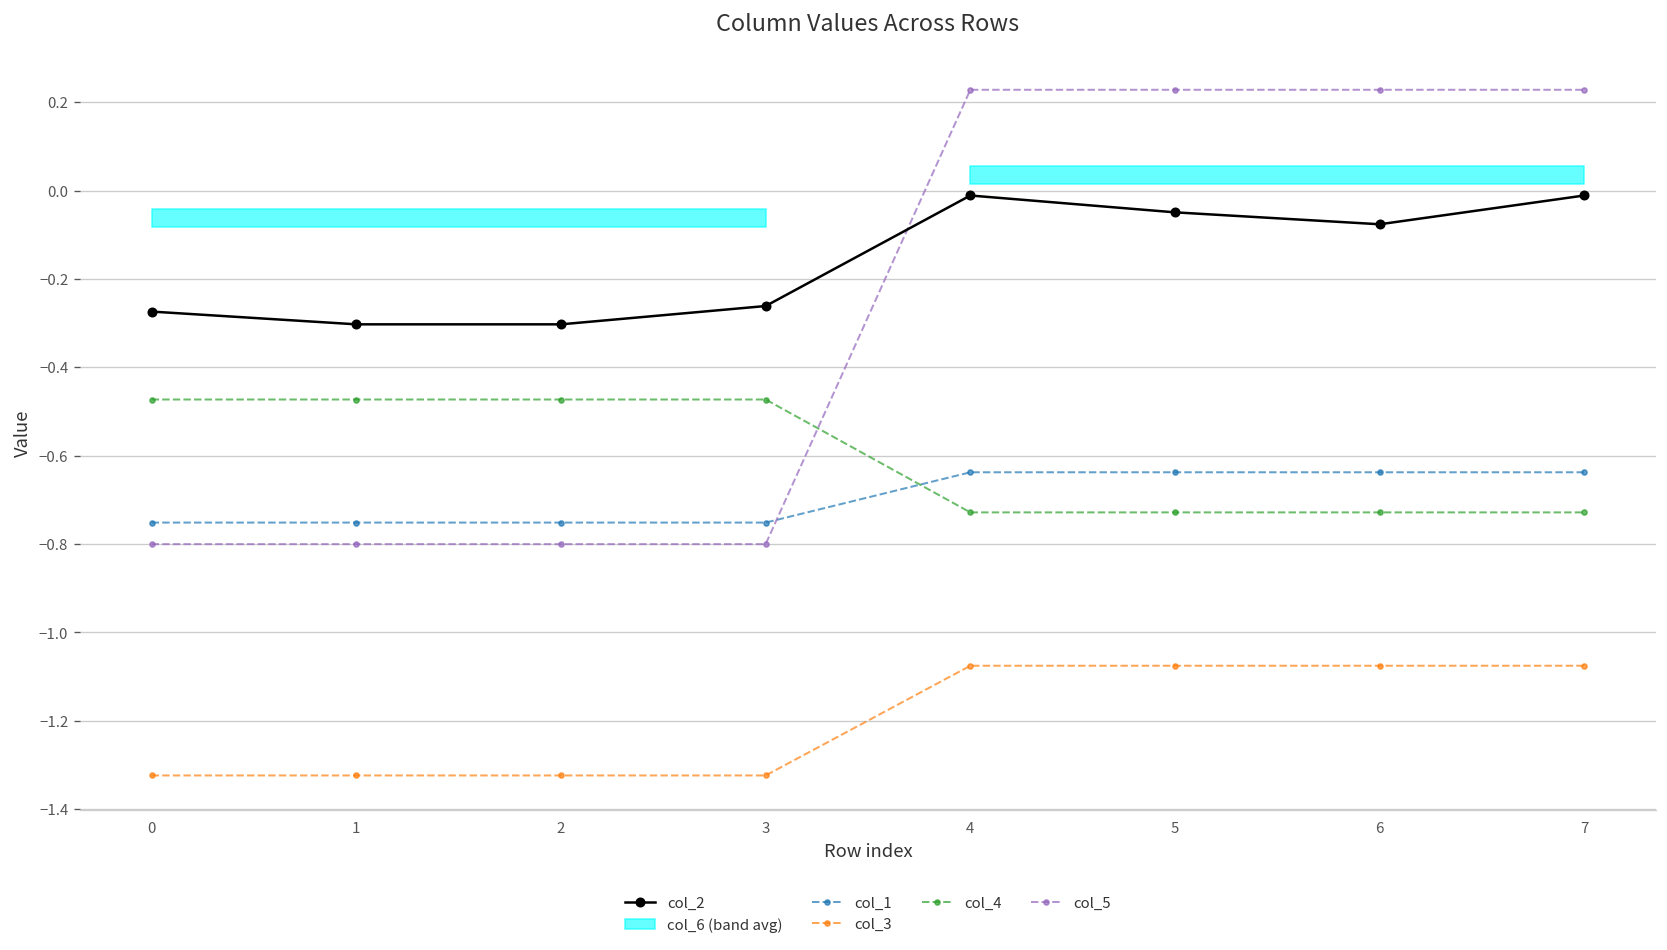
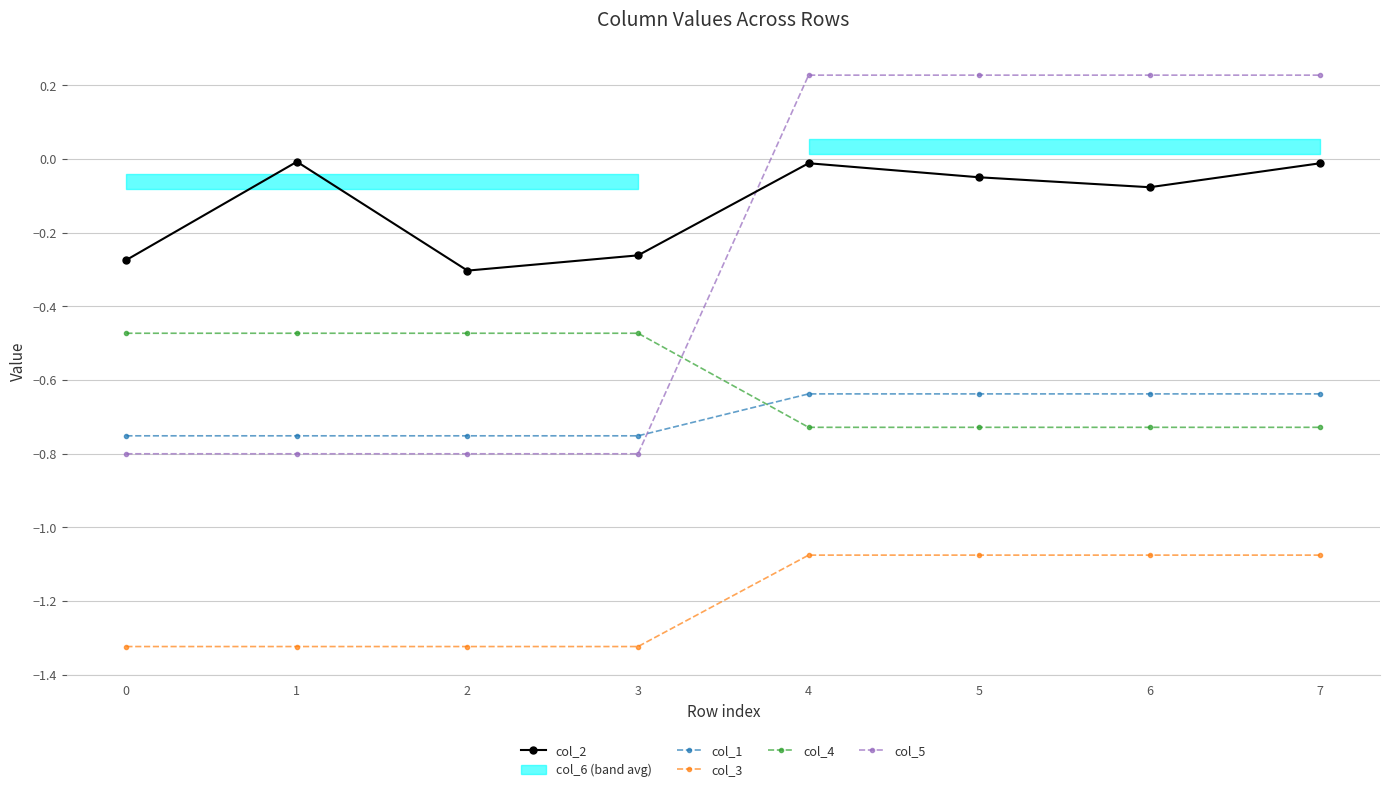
  {
    "col_2": {
      "0": -0.27,
-     "1": -0.30,
+     "1": -0.01,
      "2": -0.30,
      "3": -0.26,
      "4": -0.01,
      "5": -0.05,
      "6": -0.08,
      "7": -0.01
    },
    "col_1": {
      "0": -0.75,
      "1": -0.75,
      "2": -0.75,
      "3": -0.75,
      "4": -0.64,
      "5": -0.64,
      "6": -0.64,
      "7": -0.64
    },
    "col_3": {
      "0": -1.32,
      "1": -1.32,
      "2": -1.32,
      "3": -1.32,
      "4": -1.08,
      "5": -1.08,
      "6": -1.08,
      "7": -1.08
    },
    "col_4": {
      "0": -0.47,
      "1": -0.47,
      "2": -0.47,
      "3": -0.47,
      "4": -0.73,
      "5": -0.73,
      "6": -0.73,
      "7": -0.73
    },
    "col_5": {
      "0": -0.80,
      "1": -0.80,
      "2": -0.80,
      "3": -0.80,
      "4": 0.23,
      "5": 0.23,
      "6": 0.23,
      "7": 0.23
    }
  }
